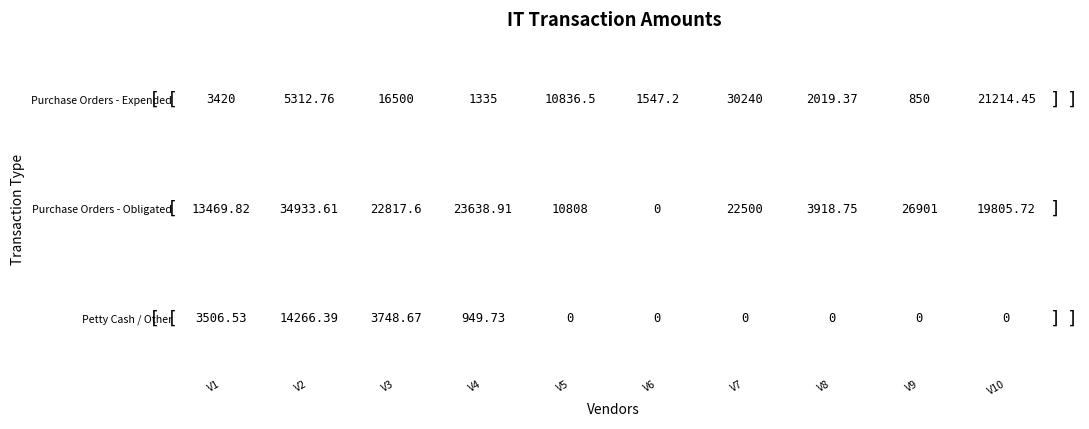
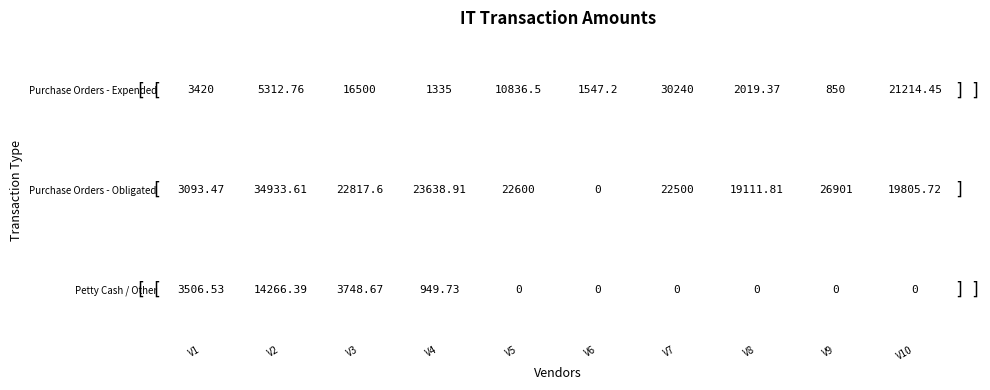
  {
    "Purchase Orders - Expended": {
      "V1": 3420,
      "V2": 5312.76,
      "V3": 16500,
      "V4": 1335,
      "V5": 10836.5,
      "V6": 1547.2,
      "V7": 30240,
      "V8": 2019.37,
      "V9": 850,
      "V10": 21214.45
    },
    "Purchase Orders - Obligated": {
-     "V1": 13469.82,
+     "V1": 3093.47,
      "V2": 34933.61,
      "V3": 22817.6,
      "V4": 23638.91,
-     "V5": 10808,
+     "V5": 22600,
      "V6": 0,
      "V7": 22500,
-     "V8": 3918.75,
+     "V8": 19111.81,
      "V9": 26901,
      "V10": 19805.72
    },
    "Petty Cash / Other": {
      "V1": 3506.53,
      "V2": 14266.39,
      "V3": 3748.67,
      "V4": 949.73,
      "V5": 0,
      "V6": 0,
      "V7": 0,
      "V8": 0,
      "V9": 0,
      "V10": 0
    }
  }
